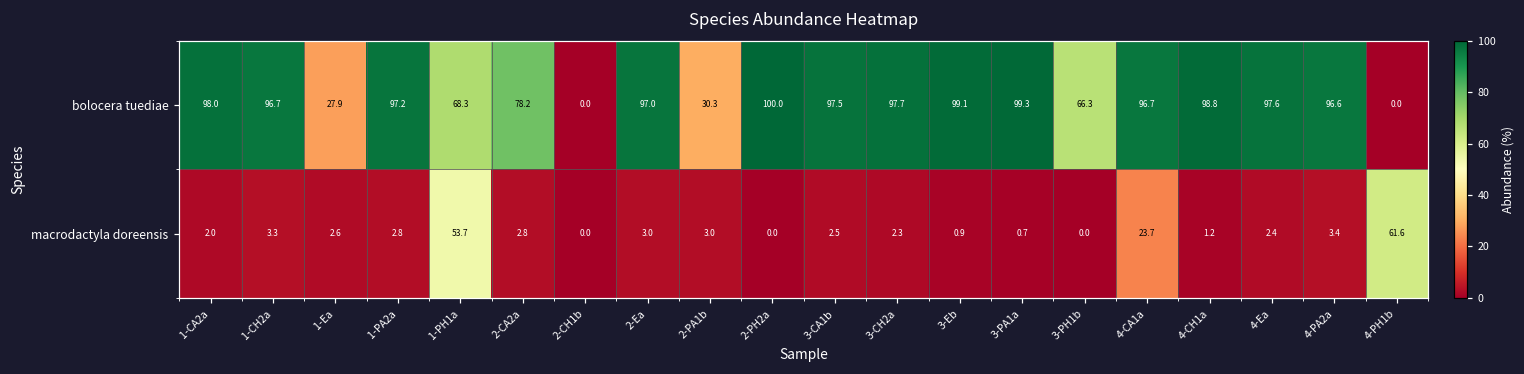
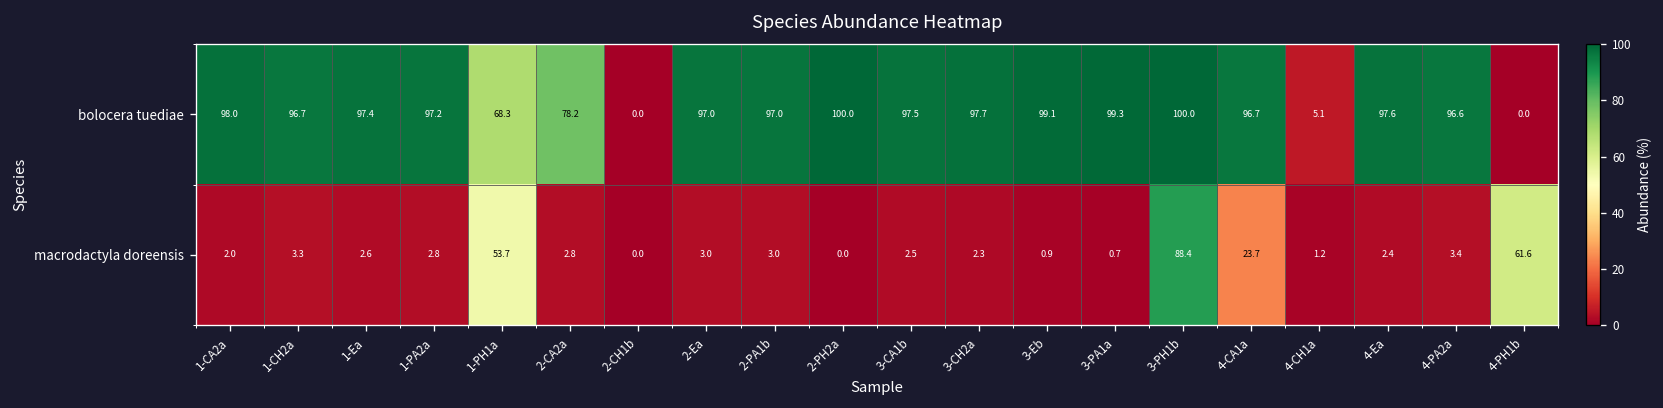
  {
    "bolocera tuediae": {
      "1-CA2a": 98.0,
      "1-CH2a": 96.7,
-     "1-Ea": 27.9,
+     "1-Ea": 97.4,
      "1-PA2a": 97.2,
      "1-PH1a": 68.3,
      "2-CA2a": 78.2,
      "2-CH1b": 0.0,
      "2-Ea": 97.0,
-     "2-PA1b": 30.3,
+     "2-PA1b": 97.0,
      "2-PH2a": 100.0,
      "3-CA1b": 97.5,
      "3-CH2a": 97.7,
      "3-Eb": 99.1,
      "3-PA1a": 99.3,
-     "3-PH1b": 66.3,
+     "3-PH1b": 100.0,
      "4-CA1a": 96.7,
-     "4-CH1a": 98.8,
+     "4-CH1a": 5.1,
      "4-Ea": 97.6,
      "4-PA2a": 96.6,
      "4-PH1b": 0.0
    },
    "macrodactyla doreensis": {
      "1-CA2a": 2.0,
      "1-CH2a": 3.3,
      "1-Ea": 2.6,
      "1-PA2a": 2.8,
      "1-PH1a": 53.7,
      "2-CA2a": 2.8,
      "2-CH1b": 0.0,
      "2-Ea": 3.0,
      "2-PA1b": 3.0,
      "2-PH2a": 0.0,
      "3-CA1b": 2.5,
      "3-CH2a": 2.3,
      "3-Eb": 0.9,
      "3-PA1a": 0.7,
-     "3-PH1b": 0.0,
+     "3-PH1b": 88.4,
      "4-CA1a": 23.7,
      "4-CH1a": 1.2,
      "4-Ea": 2.4,
      "4-PA2a": 3.4,
      "4-PH1b": 61.6
    }
  }
